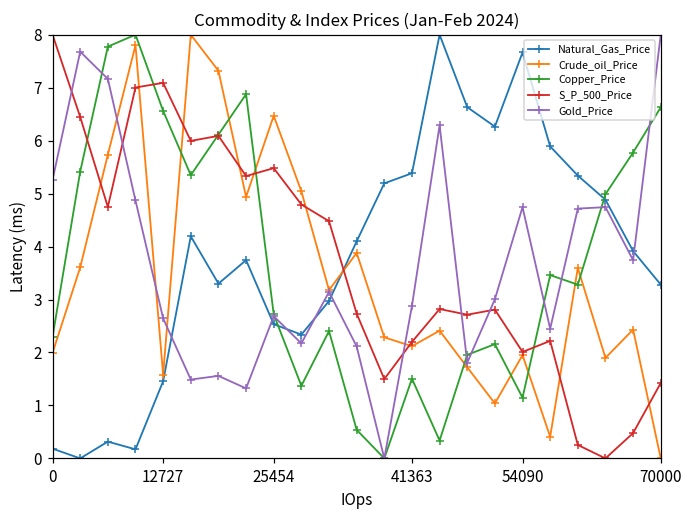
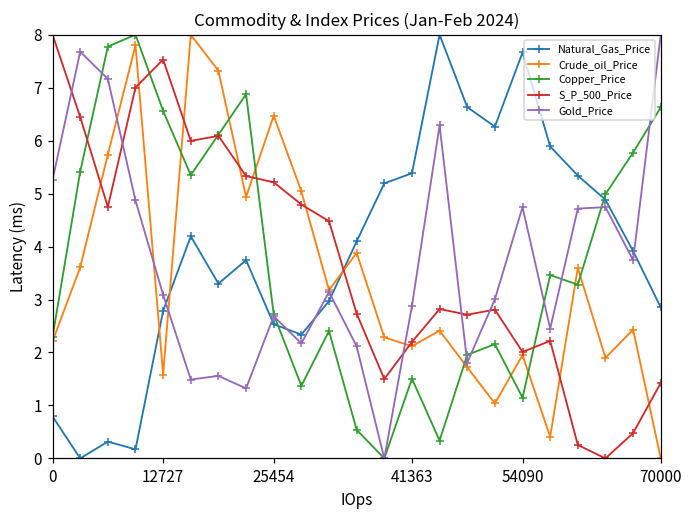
  {
    "Natural_Gas_Price": {
-     "0": 0.2,
-     "12727": 1.5,
+     "0": 0.8,
+     "12727": 2.8,
      "25454": 2.5,
      "41363": 5.4,
      "54090": 7.7,
-     "70000": 3.3
+     "70000": 2.9
    },
    "Crude_oil_Price": {
-     "0": 2.0,
+     "0": 2.2,
      "12727": 1.6,
      "25454": 6.5,
      "41363": 2.1,
      "54090": 2.0,
      "70000": 0.0
    },
    "Copper_Price": {
      "0": 2.3,
      "12727": 6.6,
      "41363": 1.5,
      "54090": 1.1,
      "70000": 6.6
    },
    "S_P_500_Price": {
      "0": 8.0,
-     "12727": 7.1,
-     "25454": 5.5,
+     "12727": 7.5,
+     "25454": 5.2,
      "41363": 2.2,
      "54090": 2.0,
      "70000": 1.4
    },
    "Gold_Price": {
      "0": 5.3,
-     "12727": 2.6,
+     "12727": 3.1,
      "41363": 2.9,
      "54090": 4.7,
      "70000": 8.0
    }
  }
